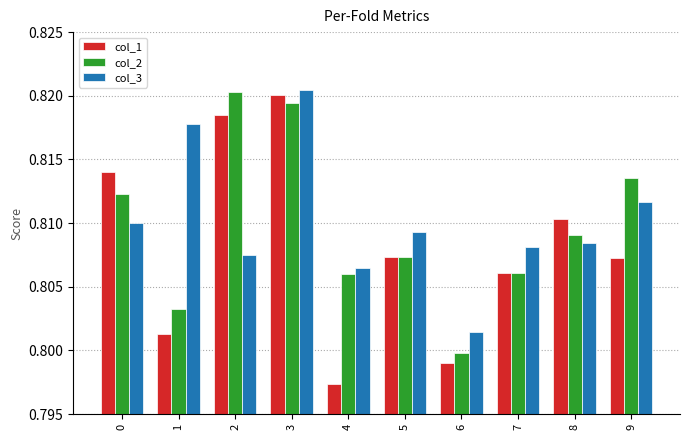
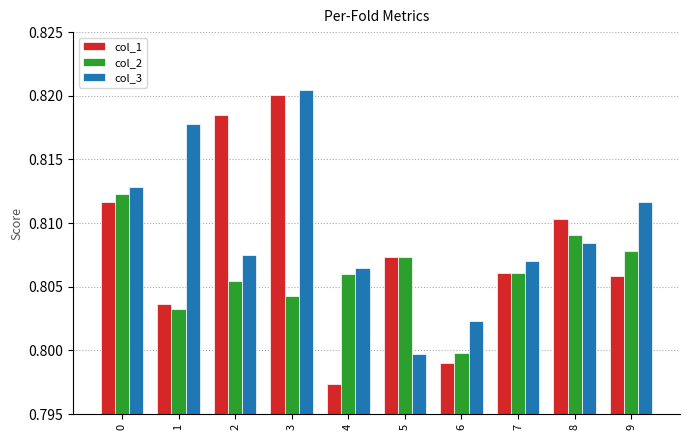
  {
    "col_1": {
-     "0": 0.8140,
-     "1": 0.8013,
+     "0": 0.8116,
+     "1": 0.8036,
      "2": 0.8185,
      "3": 0.8201,
      "4": 0.7973,
      "5": 0.8074,
      "6": 0.7990,
      "7": 0.8061,
      "8": 0.8103,
-     "9": 0.8073
+     "9": 0.8058
    },
    "col_2": {
      "0": 0.8123,
      "1": 0.8033,
-     "2": 0.8203,
-     "3": 0.8194,
+     "2": 0.8054,
+     "3": 0.8043,
      "4": 0.8060,
      "5": 0.8074,
      "6": 0.7998,
      "7": 0.8061,
      "8": 0.8090,
-     "9": 0.8135
+     "9": 0.8078
    },
    "col_3": {
-     "0": 0.8100,
+     "0": 0.8129,
      "1": 0.8178,
      "2": 0.8075,
      "3": 0.8204,
      "4": 0.8065,
-     "5": 0.8093,
-     "6": 0.8014,
-     "7": 0.8081,
+     "5": 0.7997,
+     "6": 0.8023,
+     "7": 0.8070,
      "8": 0.8084,
      "9": 0.8116
    }
  }
